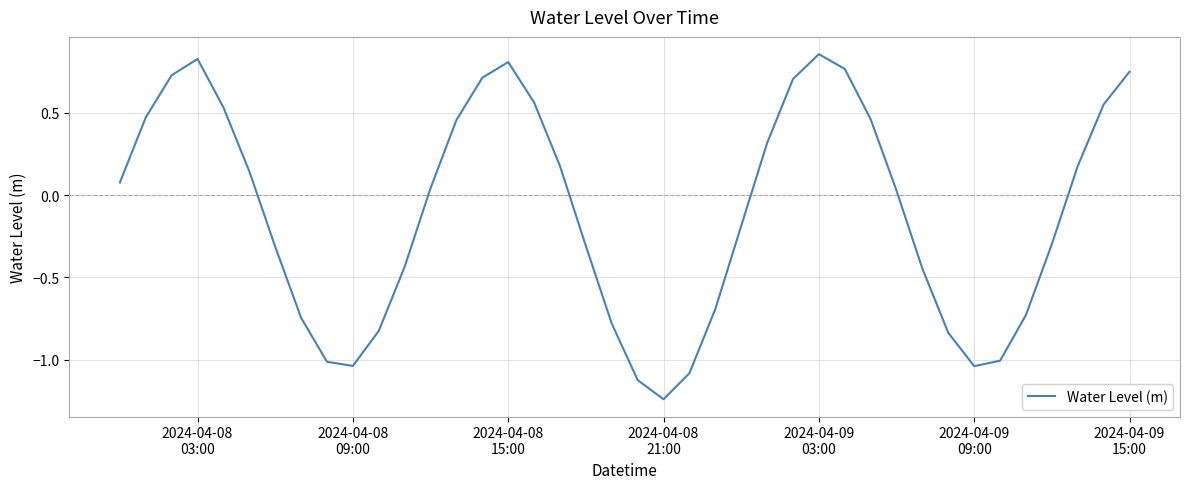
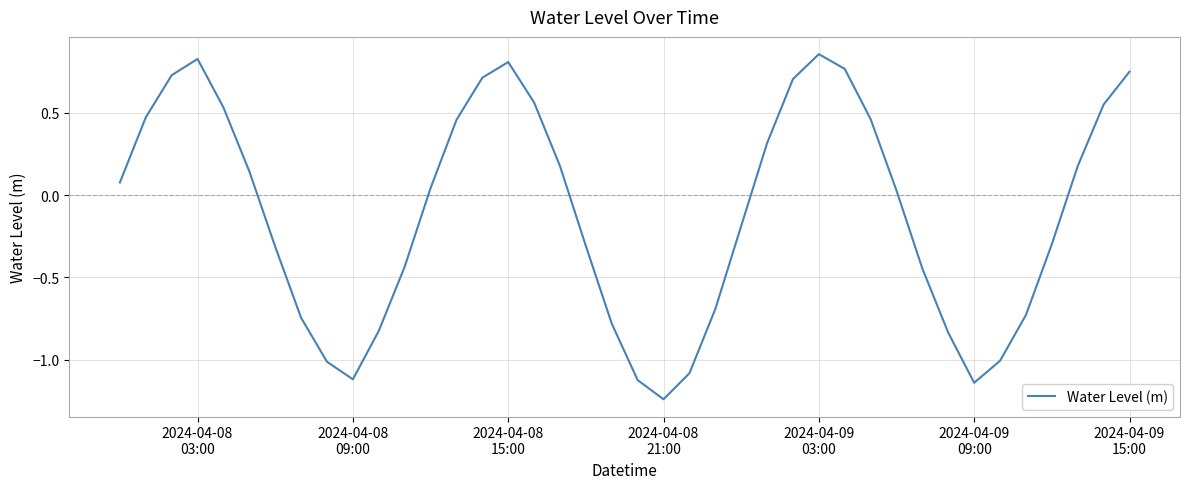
  {
    "2024-04-08 03:00": 0.83,
-   "2024-04-08 09:00": -1.04,
+   "2024-04-08 09:00": -1.12,
    "2024-04-08 15:00": 0.81,
    "2024-04-08 21:00": -1.24,
    "2024-04-09 03:00": 0.86,
-   "2024-04-09 09:00": -1.04,
+   "2024-04-09 09:00": -1.14,
    "2024-04-09 15:00": 0.75
  }
